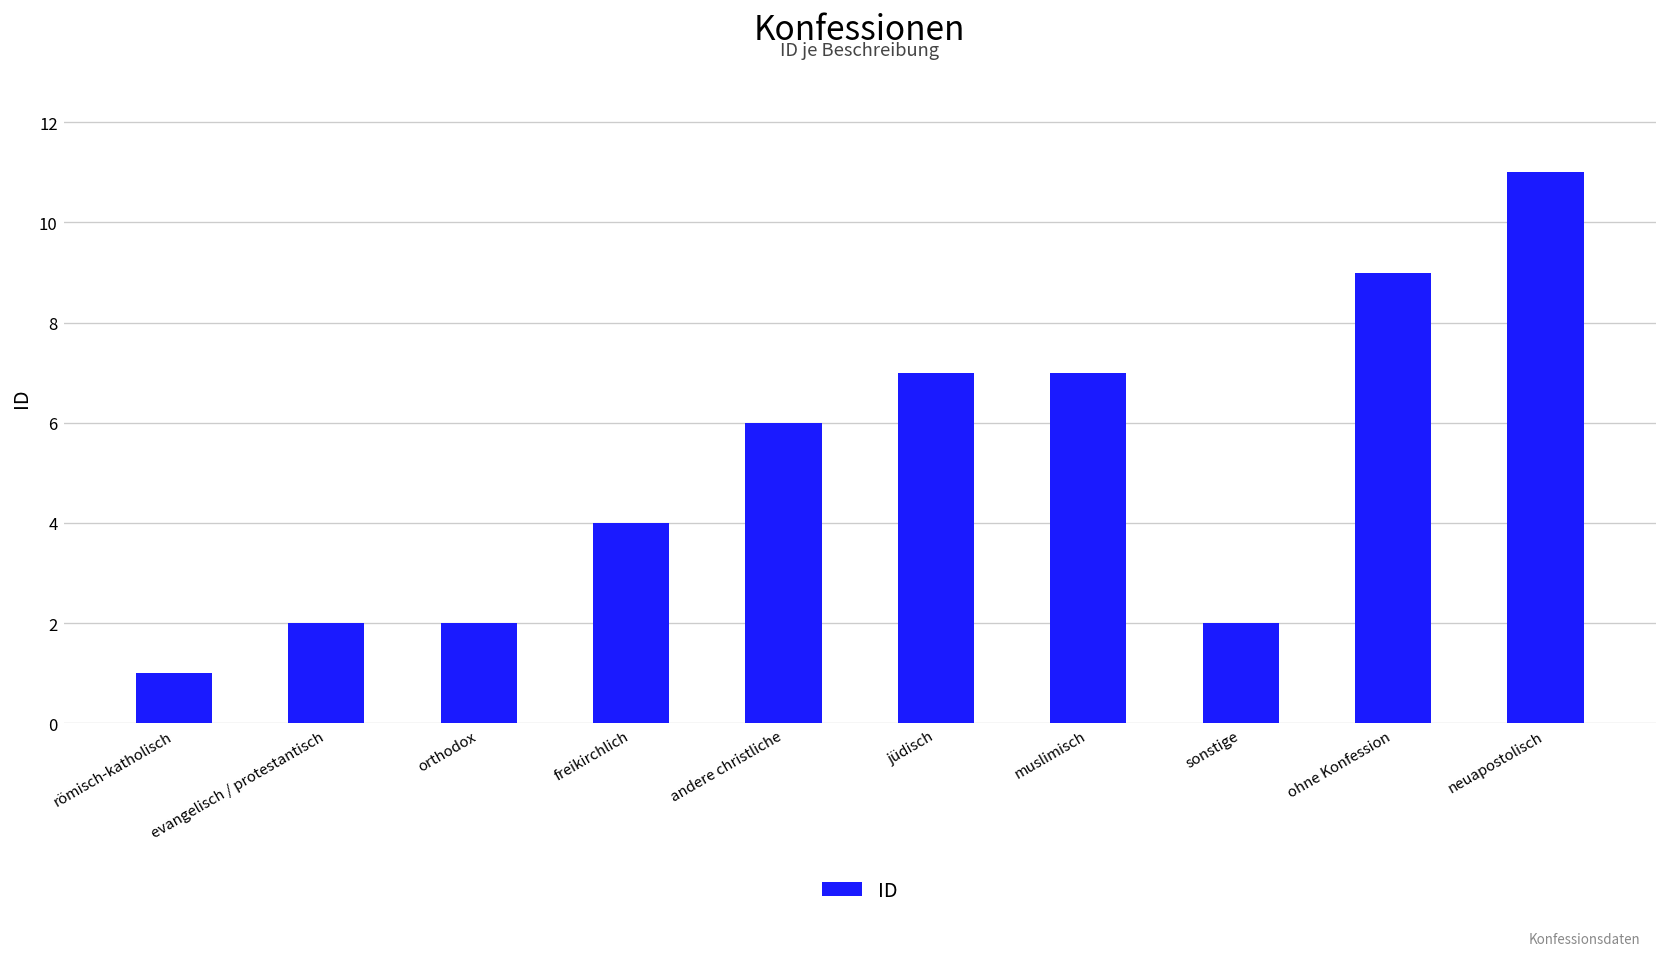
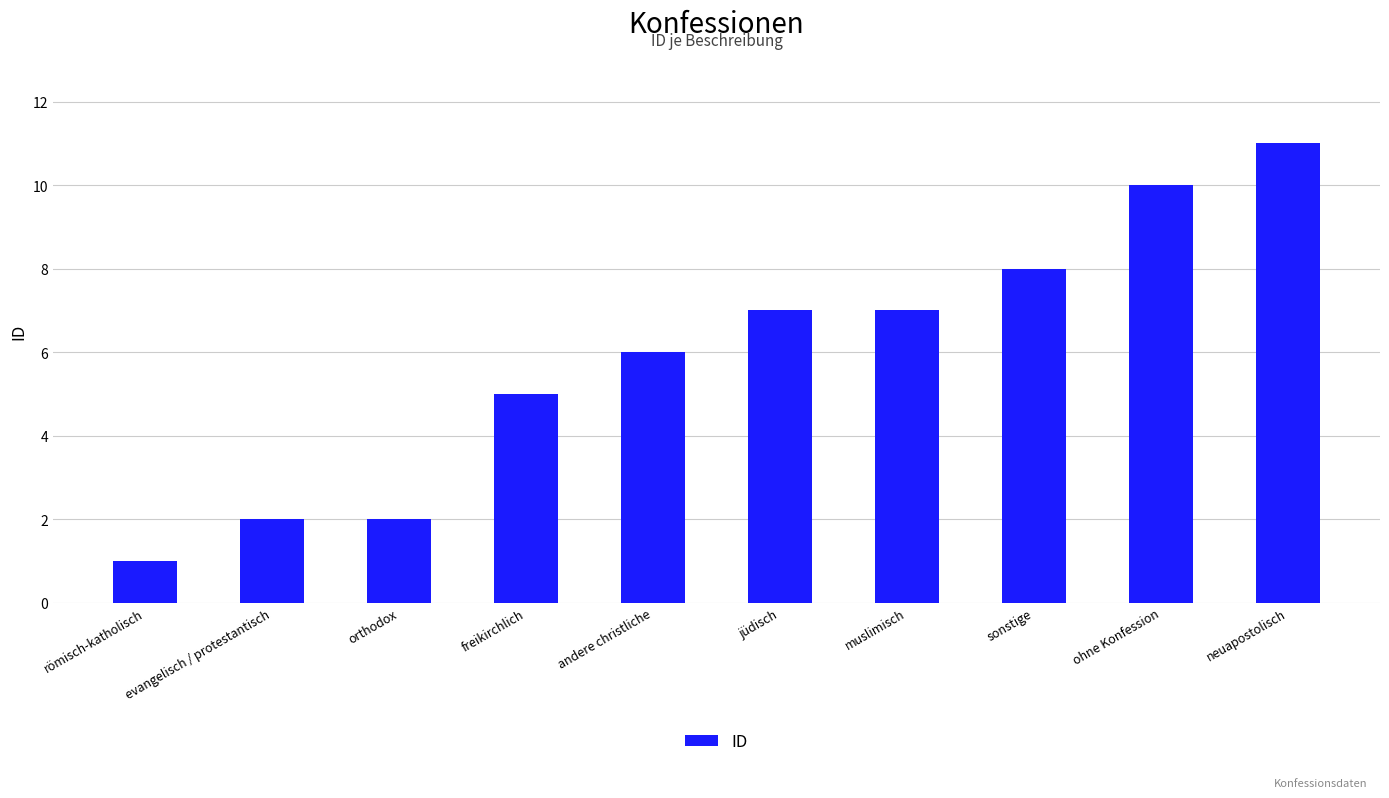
  {
    "römisch-katholisch": 1,
    "evangelisch / protestantisch": 2,
    "orthodox": 2,
-   "freikirchlich": 4,
+   "freikirchlich": 5,
    "andere christliche": 6,
    "jüdisch": 7,
    "muslimisch": 7,
-   "sonstige": 2,
-   "ohne Konfession": 9,
+   "sonstige": 8,
+   "ohne Konfession": 10,
    "neuapostolisch": 11
  }
